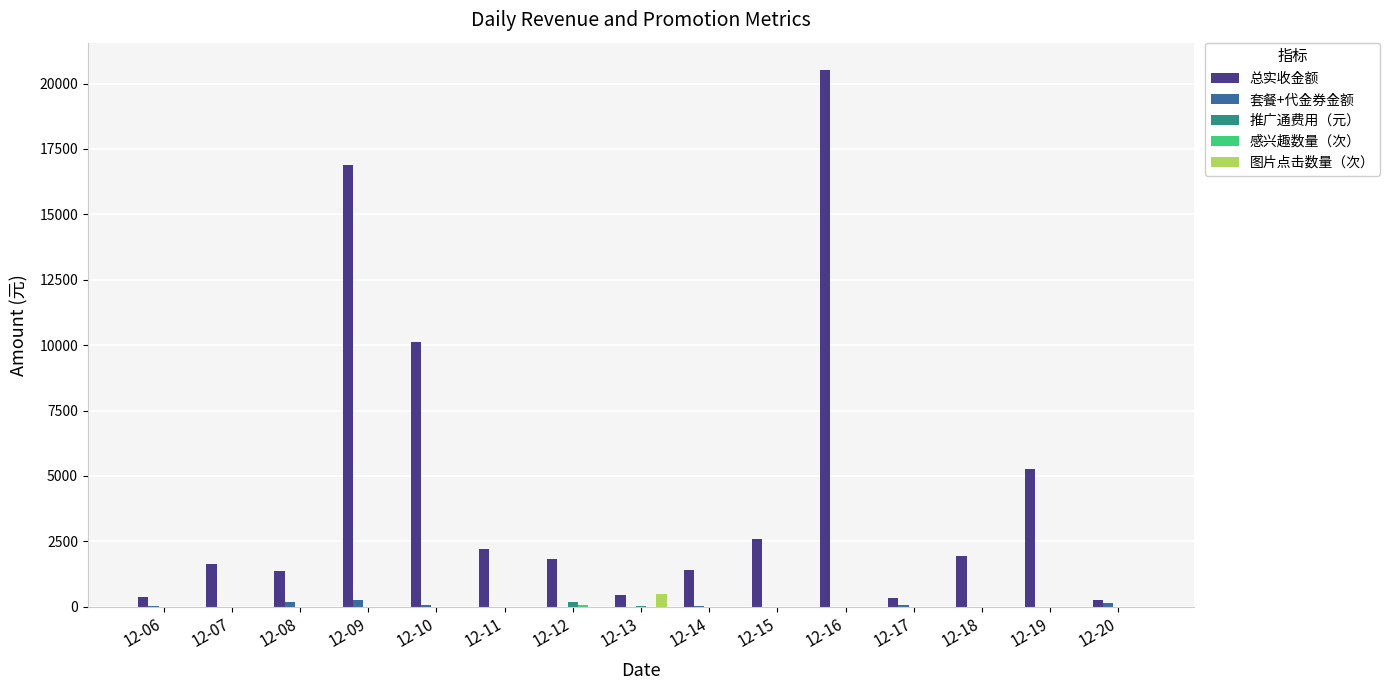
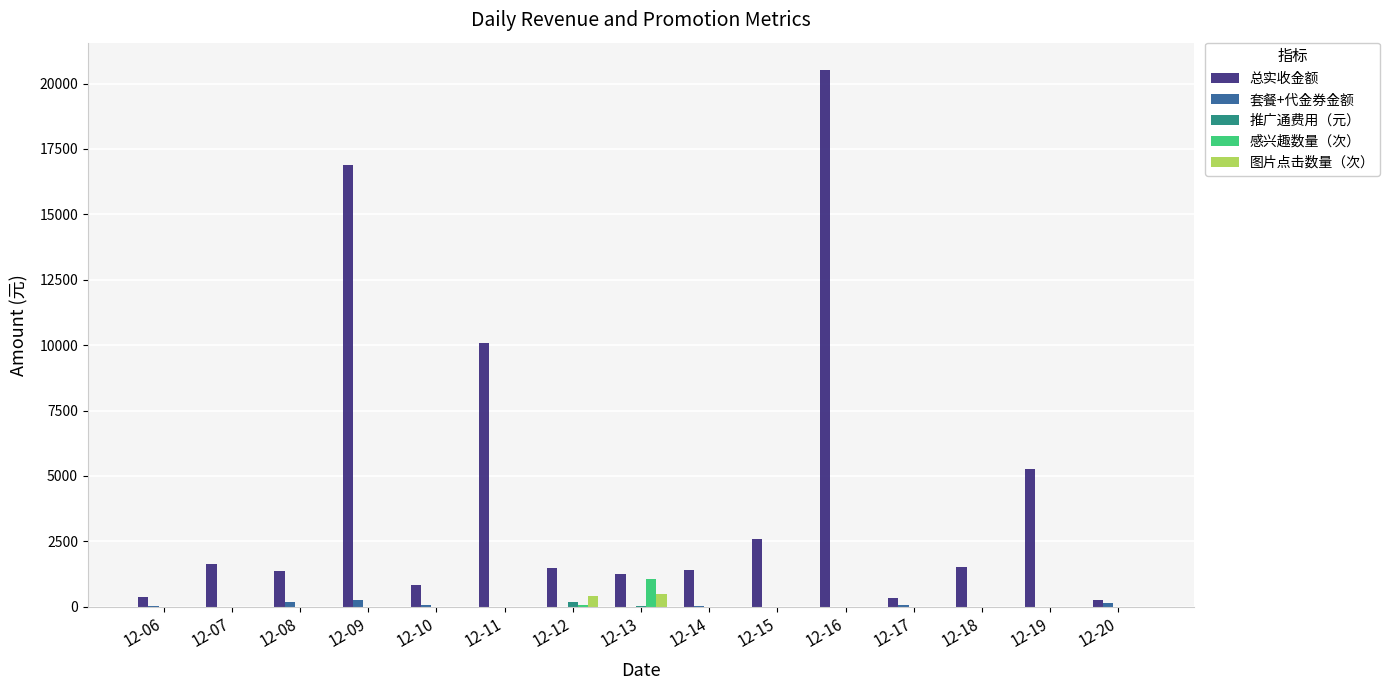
  {
    "总实收金额": {
      "12-06": 400,
      "12-07": 1600,
      "12-08": 1400,
      "12-09": 16900,
-     "12-10": 10100,
-     "12-11": 2200,
-     "12-12": 1800,
-     "12-13": 500,
+     "12-10": 800,
+     "12-11": 10100,
+     "12-12": 1500,
+     "12-13": 1200,
      "12-14": 1400,
      "12-15": 2600,
      "12-16": 20500,
      "12-17": 300,
-     "12-18": 1900,
+     "12-18": 1500,
      "12-19": 5300,
      "12-20": 300
    },
    "感兴趣数量（次）": {
      "12-06": 0,
      "12-07": 0,
      "12-08": 0,
      "12-09": 0,
      "12-10": 0,
      "12-11": 0,
-     "12-13": 0,
+     "12-13": 1100,
      "12-14": 0,
      "12-15": 0,
      "12-16": 0,
      "12-17": 0,
      "12-18": 0,
      "12-19": 0,
      "12-20": 0
    },
    "图片点击数量（次）": {
      "12-06": 0,
      "12-07": 0,
      "12-08": 0,
      "12-09": 0,
      "12-10": 0,
      "12-11": 0,
-     "12-12": 0,
+     "12-12": 400,
      "12-13": 500,
      "12-14": 0,
      "12-15": 0,
      "12-16": 0,
      "12-17": 0,
      "12-18": 0,
      "12-19": 0,
      "12-20": 0
    }
  }
